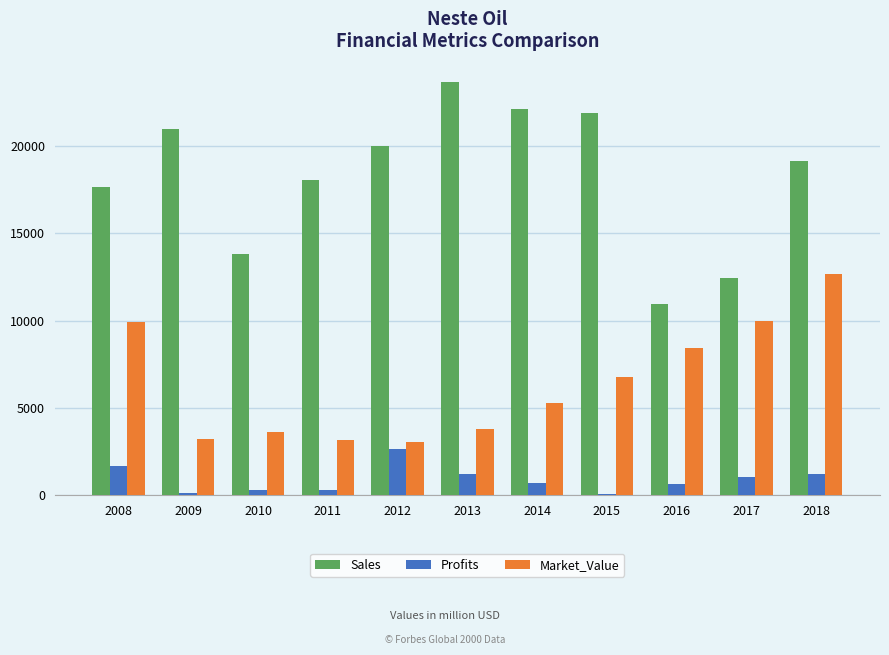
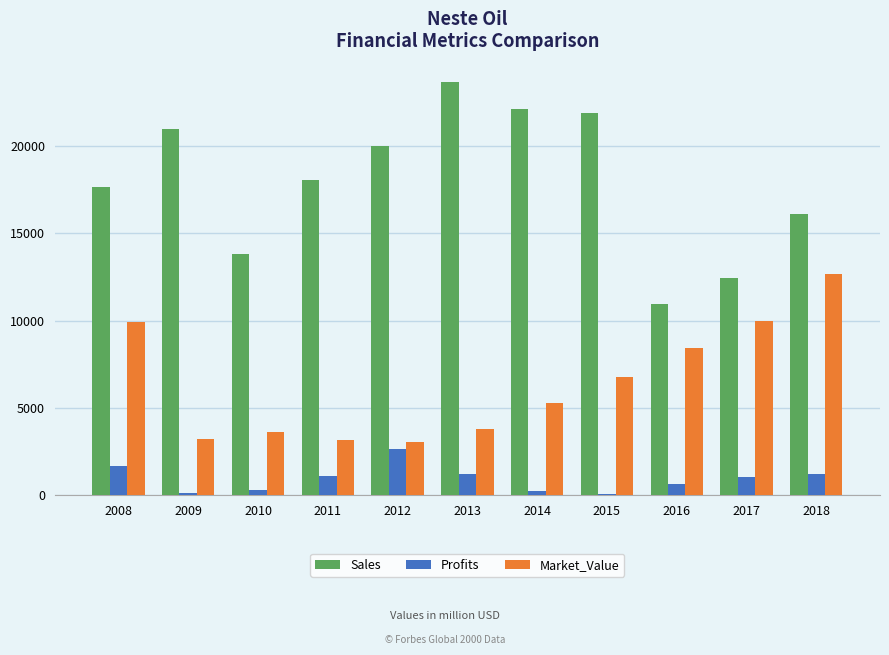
  {
    "Sales": {
      "2008": 17700,
      "2009": 21000,
      "2010": 13800,
      "2011": 18100,
      "2012": 20000,
      "2013": 23700,
      "2014": 22100,
      "2015": 21900,
      "2016": 10900,
      "2017": 12400,
-     "2018": 19100
+     "2018": 16100
    },
    "Profits": {
      "2008": 1700,
      "2010": 300,
-     "2011": 300,
+     "2011": 1100,
      "2012": 2700,
      "2013": 1200,
-     "2014": 700,
+     "2014": 200,
      "2016": 600,
      "2017": 1000,
      "2018": 1200
    },
    "Market_Value": {
      "2008": 9900,
      "2009": 3200,
      "2010": 3600,
      "2011": 3200,
      "2012": 3100,
      "2013": 3800,
      "2014": 5300,
      "2015": 6800,
      "2016": 8400,
      "2017": 10000,
      "2018": 12600
    }
  }
